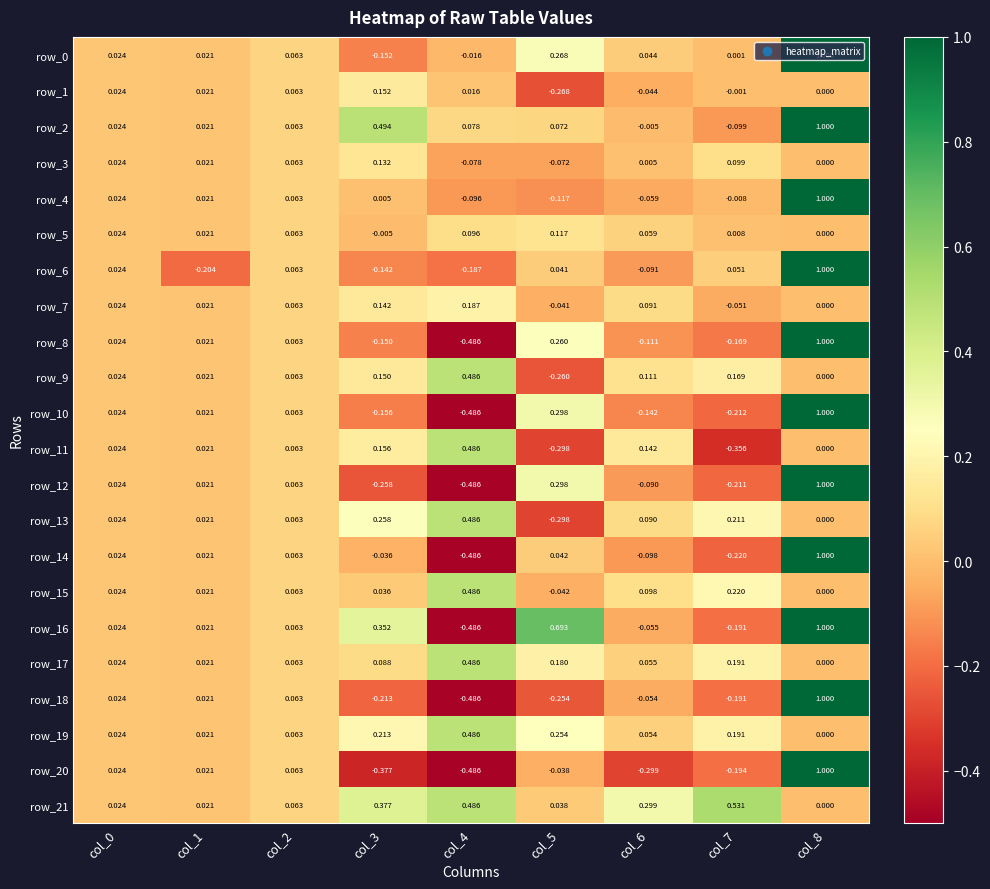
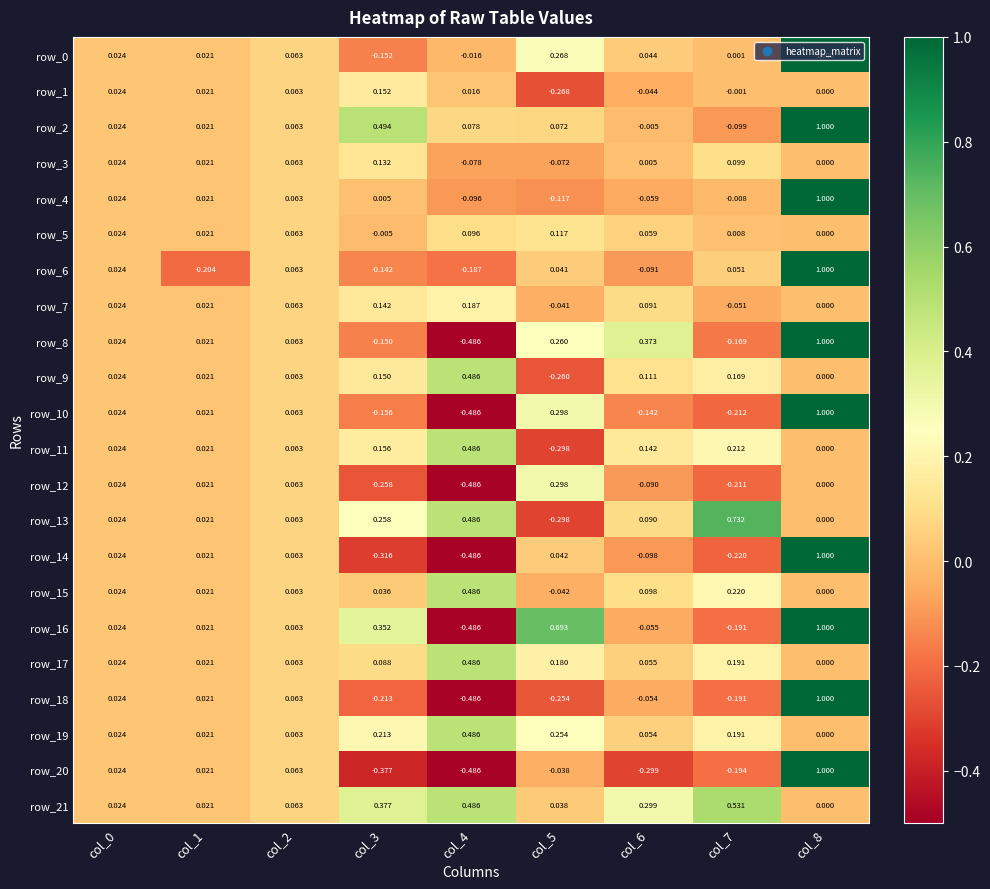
  {
    "row_0": {
      "col_0": 0.024,
      "col_1": 0.021,
      "col_2": 0.063,
      "col_3": -0.152,
      "col_4": -0.016,
      "col_5": 0.268,
      "col_6": 0.044,
      "col_7": 0.001
    },
    "row_1": {
      "col_0": 0.024,
      "col_1": 0.021,
      "col_2": 0.063,
      "col_3": 0.152,
      "col_4": 0.016,
      "col_5": -0.268,
      "col_6": -0.044,
      "col_7": -0.001,
      "col_8": 0.000
    },
    "row_2": {
      "col_0": 0.024,
      "col_1": 0.021,
      "col_2": 0.063,
      "col_3": 0.494,
      "col_4": 0.078,
      "col_5": 0.072,
      "col_6": -0.005,
      "col_7": -0.099,
      "col_8": 1.000
    },
    "row_3": {
      "col_0": 0.024,
      "col_1": 0.021,
      "col_2": 0.063,
      "col_3": 0.132,
      "col_4": -0.078,
      "col_5": -0.072,
      "col_6": 0.005,
      "col_7": 0.099,
      "col_8": 0.000
    },
    "row_4": {
      "col_0": 0.024,
      "col_1": 0.021,
      "col_2": 0.063,
      "col_3": 0.005,
      "col_4": -0.096,
      "col_5": -0.117,
      "col_6": -0.059,
      "col_7": -0.008,
      "col_8": 1.000
    },
    "row_5": {
      "col_0": 0.024,
      "col_1": 0.021,
      "col_2": 0.063,
      "col_3": -0.005,
      "col_4": 0.096,
      "col_5": 0.117,
      "col_6": 0.059,
      "col_7": 0.008,
      "col_8": 0.000
    },
    "row_6": {
      "col_0": 0.024,
      "col_1": -0.204,
      "col_2": 0.063,
      "col_3": -0.142,
      "col_4": -0.187,
      "col_5": 0.041,
      "col_6": -0.091,
      "col_7": 0.051,
      "col_8": 1.000
    },
    "row_7": {
      "col_0": 0.024,
      "col_1": 0.021,
      "col_2": 0.063,
      "col_3": 0.142,
      "col_4": 0.187,
      "col_5": -0.041,
      "col_6": 0.091,
      "col_7": -0.051,
      "col_8": 0.000
    },
    "row_8": {
      "col_0": 0.024,
      "col_1": 0.021,
      "col_2": 0.063,
      "col_3": -0.150,
      "col_4": -0.486,
      "col_5": 0.260,
-     "col_6": -0.111,
+     "col_6": 0.373,
      "col_7": -0.169,
      "col_8": 1.000
    },
    "row_9": {
      "col_0": 0.024,
      "col_1": 0.021,
      "col_2": 0.063,
      "col_3": 0.150,
      "col_4": 0.486,
      "col_5": -0.260,
      "col_6": 0.111,
      "col_7": 0.169,
      "col_8": 0.000
    },
    "row_10": {
      "col_0": 0.024,
      "col_1": 0.021,
      "col_2": 0.063,
      "col_3": -0.156,
      "col_4": -0.486,
      "col_5": 0.298,
      "col_6": -0.142,
      "col_7": -0.212,
      "col_8": 1.000
    },
    "row_11": {
      "col_0": 0.024,
      "col_1": 0.021,
      "col_2": 0.063,
      "col_3": 0.156,
      "col_4": 0.486,
      "col_5": -0.298,
      "col_6": 0.142,
-     "col_7": -0.356,
+     "col_7": 0.212,
      "col_8": 0.000
    },
    "row_12": {
      "col_0": 0.024,
      "col_1": 0.021,
      "col_2": 0.063,
      "col_3": -0.258,
      "col_4": -0.486,
      "col_5": 0.298,
      "col_6": -0.090,
      "col_7": -0.211,
-     "col_8": 1.000
+     "col_8": 0.000
    },
    "row_13": {
      "col_0": 0.024,
      "col_1": 0.021,
      "col_2": 0.063,
      "col_3": 0.258,
      "col_4": 0.486,
      "col_5": -0.298,
      "col_6": 0.090,
-     "col_7": 0.211,
+     "col_7": 0.732,
      "col_8": 0.000
    },
    "row_14": {
      "col_0": 0.024,
      "col_1": 0.021,
      "col_2": 0.063,
-     "col_3": -0.036,
+     "col_3": -0.316,
      "col_4": -0.486,
      "col_5": 0.042,
      "col_6": -0.098,
      "col_7": -0.220,
      "col_8": 1.000
    },
    "row_15": {
      "col_0": 0.024,
      "col_1": 0.021,
      "col_2": 0.063,
      "col_3": 0.036,
      "col_4": 0.486,
      "col_5": -0.042,
      "col_6": 0.098,
      "col_7": 0.220,
      "col_8": 0.000
    },
    "row_16": {
      "col_0": 0.024,
      "col_1": 0.021,
      "col_2": 0.063,
      "col_3": 0.352,
      "col_4": -0.486,
      "col_5": 0.693,
      "col_6": -0.055,
      "col_7": -0.191,
      "col_8": 1.000
    },
    "row_17": {
      "col_0": 0.024,
      "col_1": 0.021,
      "col_2": 0.063,
      "col_3": 0.088,
      "col_4": 0.486,
      "col_5": 0.180,
      "col_6": 0.055,
      "col_7": 0.191,
      "col_8": 0.000
    },
    "row_18": {
      "col_0": 0.024,
      "col_1": 0.021,
      "col_2": 0.063,
      "col_3": -0.213,
      "col_4": -0.486,
      "col_5": -0.254,
      "col_6": -0.054,
      "col_7": -0.191,
      "col_8": 1.000
    },
    "row_19": {
      "col_0": 0.024,
      "col_1": 0.021,
      "col_2": 0.063,
      "col_3": 0.213,
      "col_4": 0.486,
      "col_5": 0.254,
      "col_6": 0.054,
      "col_7": 0.191,
      "col_8": 0.000
    },
    "row_20": {
      "col_0": 0.024,
      "col_1": 0.021,
      "col_2": 0.063,
      "col_3": -0.377,
      "col_4": -0.486,
      "col_5": -0.038,
      "col_6": -0.299,
      "col_7": -0.194,
      "col_8": 1.000
    },
    "row_21": {
      "col_0": 0.024,
      "col_1": 0.021,
      "col_2": 0.063,
      "col_3": 0.377,
      "col_4": 0.486,
      "col_5": 0.038,
      "col_6": 0.299,
      "col_7": 0.531,
      "col_8": 0.000
    }
  }
